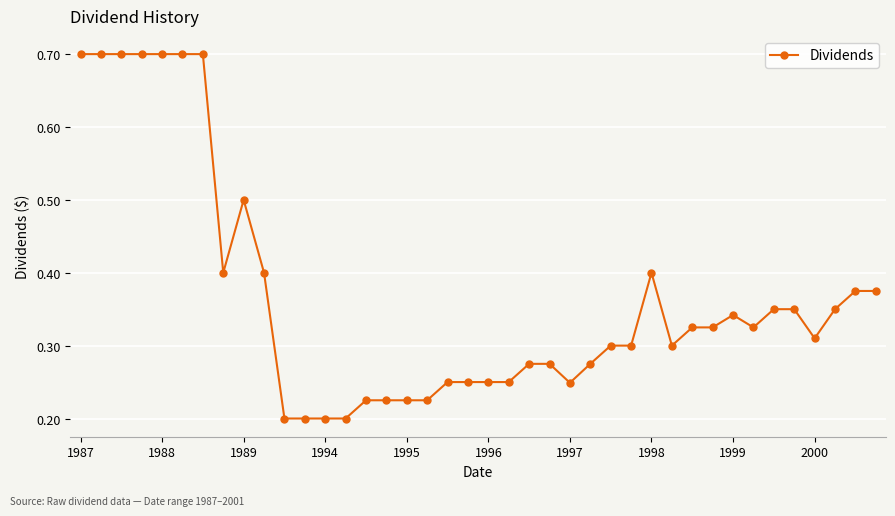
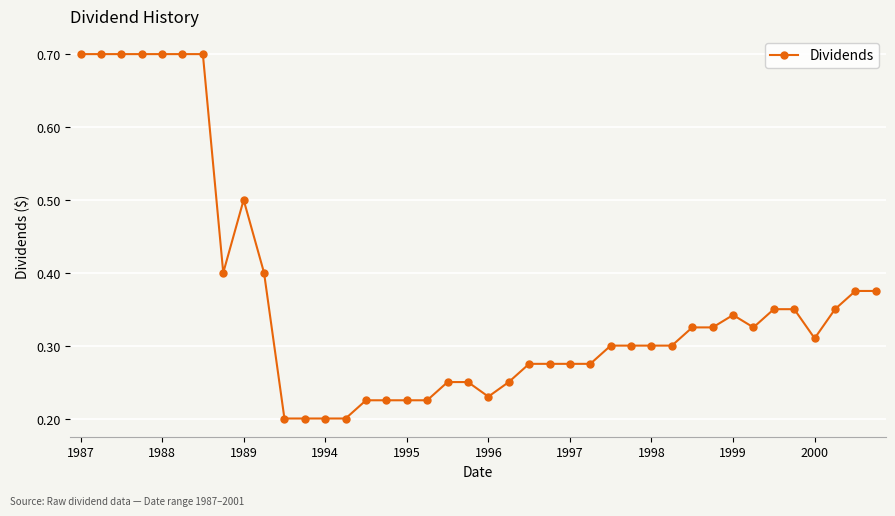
  {
    "1987": 0.70,
    "1988": 0.70,
    "1989": 0.50,
    "1994": 0.20,
    "1995": 0.23,
-   "1996": 0.25,
-   "1997": 0.25,
-   "1998": 0.4,
+   "1996": 0.23,
+   "1997": 0.28,
+   "1998": 0.3,
    "1999": 0.34,
    "2000": 0.31
  }
